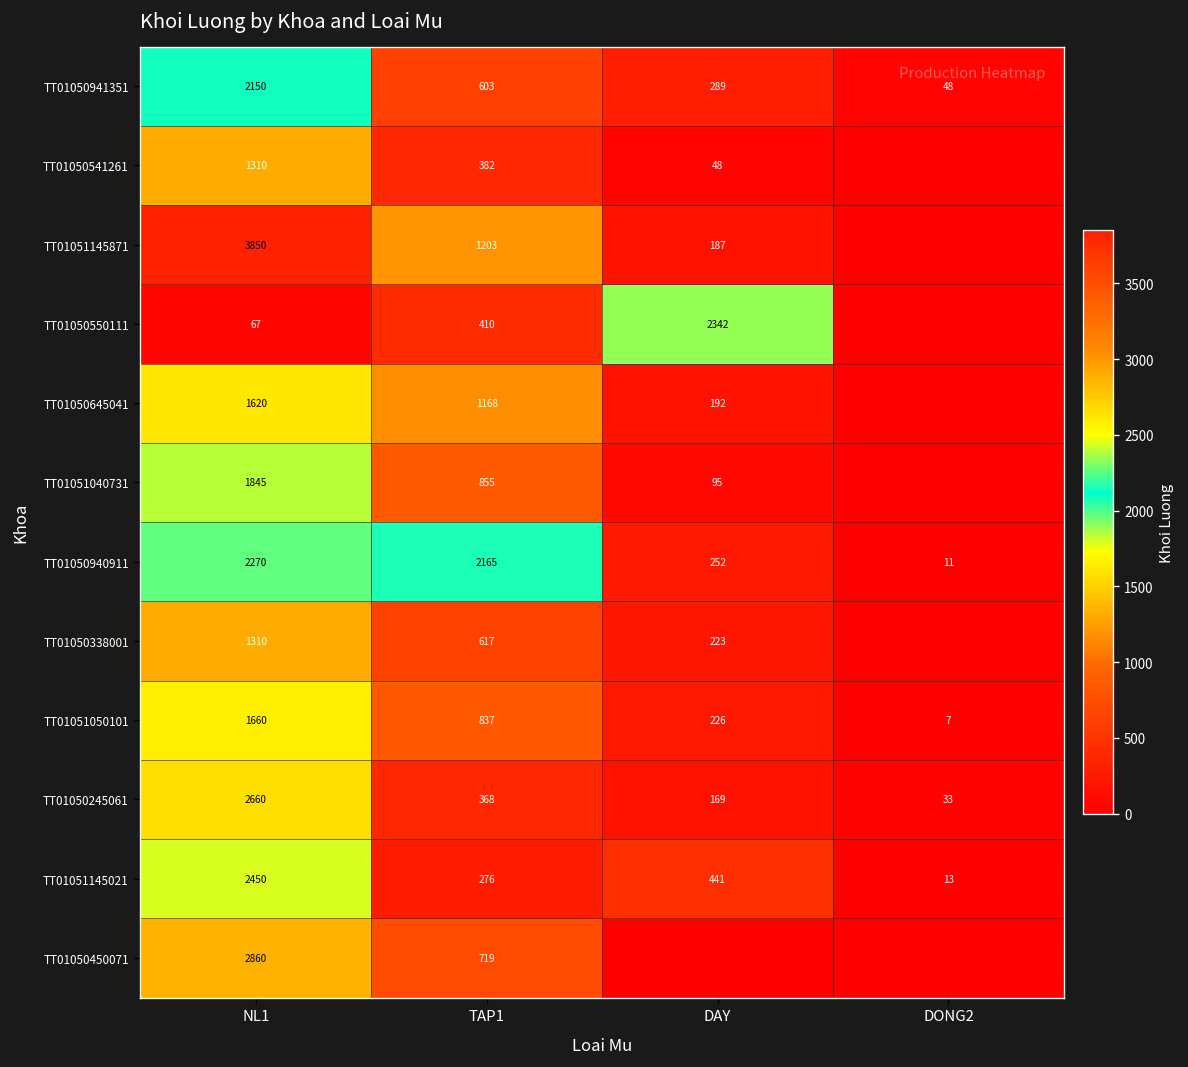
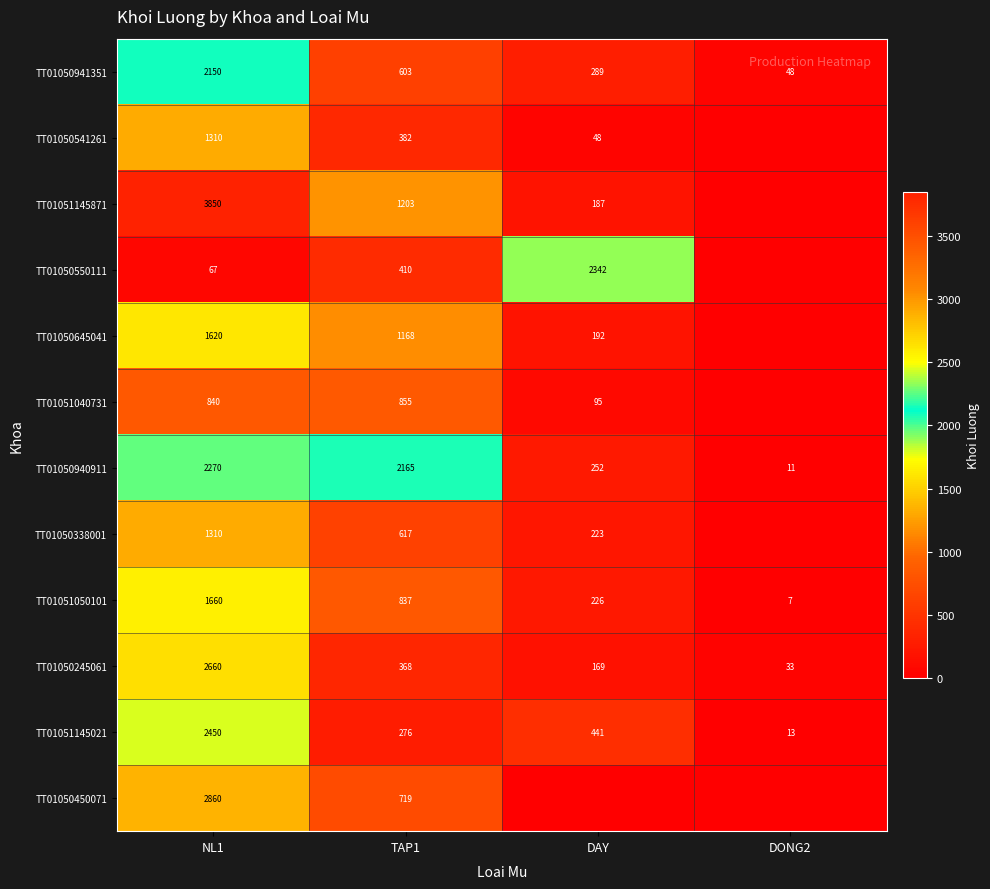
  {
    "TT01050941351": {
      "NL1": 2150,
      "TAP1": 603,
      "DAY": 289
    },
    "TT01050541261": {
      "NL1": 1310,
      "TAP1": 382,
      "DAY": 48
    },
    "TT01051145871": {
      "NL1": 3850,
      "TAP1": 1203,
      "DAY": 187
    },
    "TT01050550111": {
      "NL1": 67,
      "TAP1": 410,
      "DAY": 2342
    },
    "TT01050645041": {
      "NL1": 1620,
      "TAP1": 1168,
      "DAY": 192
    },
    "TT01051040731": {
-     "NL1": 1845,
+     "NL1": 840,
      "TAP1": 855,
      "DAY": 95
    },
    "TT01050940911": {
      "NL1": 2270,
      "TAP1": 2165,
      "DAY": 252,
      "DONG2": 11
    },
    "TT01050338001": {
      "NL1": 1310,
      "TAP1": 617,
      "DAY": 223
    },
    "TT01051050101": {
      "NL1": 1660,
      "TAP1": 837,
      "DAY": 226,
      "DONG2": 7
    },
    "TT01050245061": {
      "NL1": 2660,
      "TAP1": 368,
      "DAY": 169,
      "DONG2": 33
    },
    "TT01051145021": {
      "NL1": 2450,
      "TAP1": 276,
      "DAY": 441,
      "DONG2": 13
    },
    "TT01050450071": {
      "NL1": 2860,
      "TAP1": 719
    }
  }
